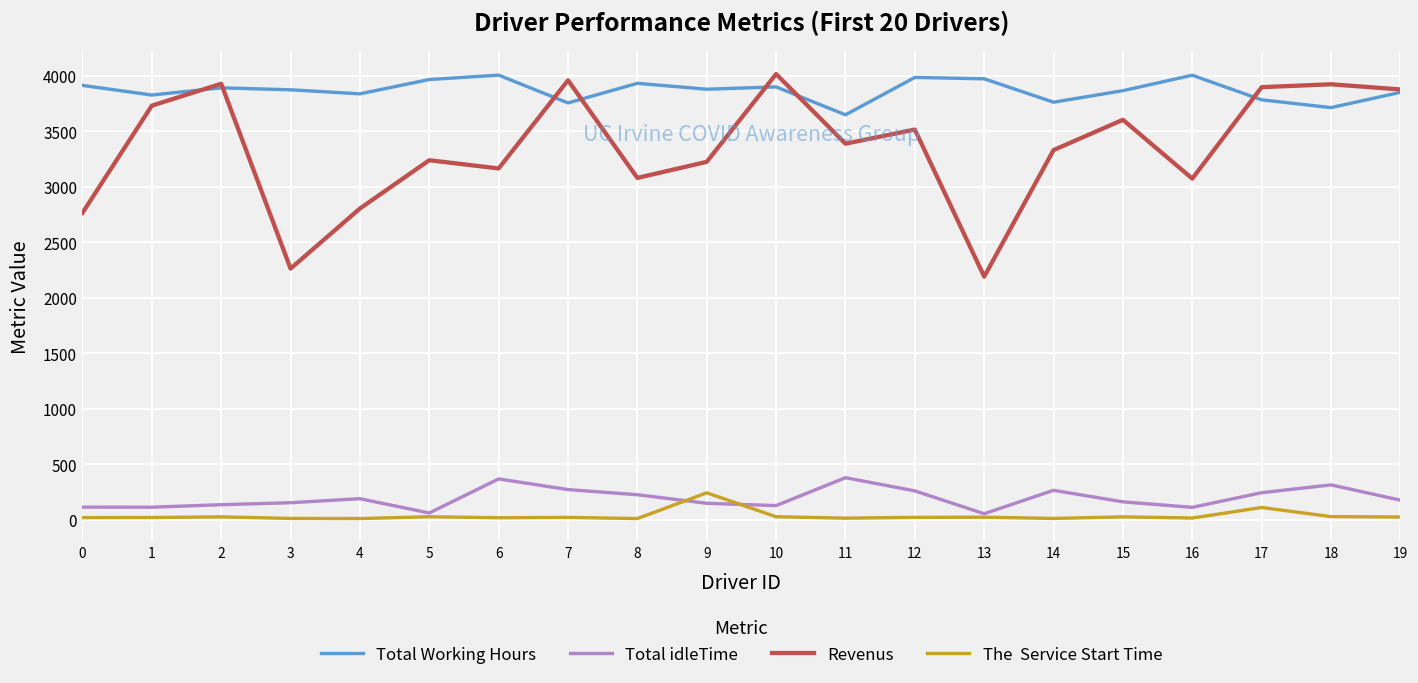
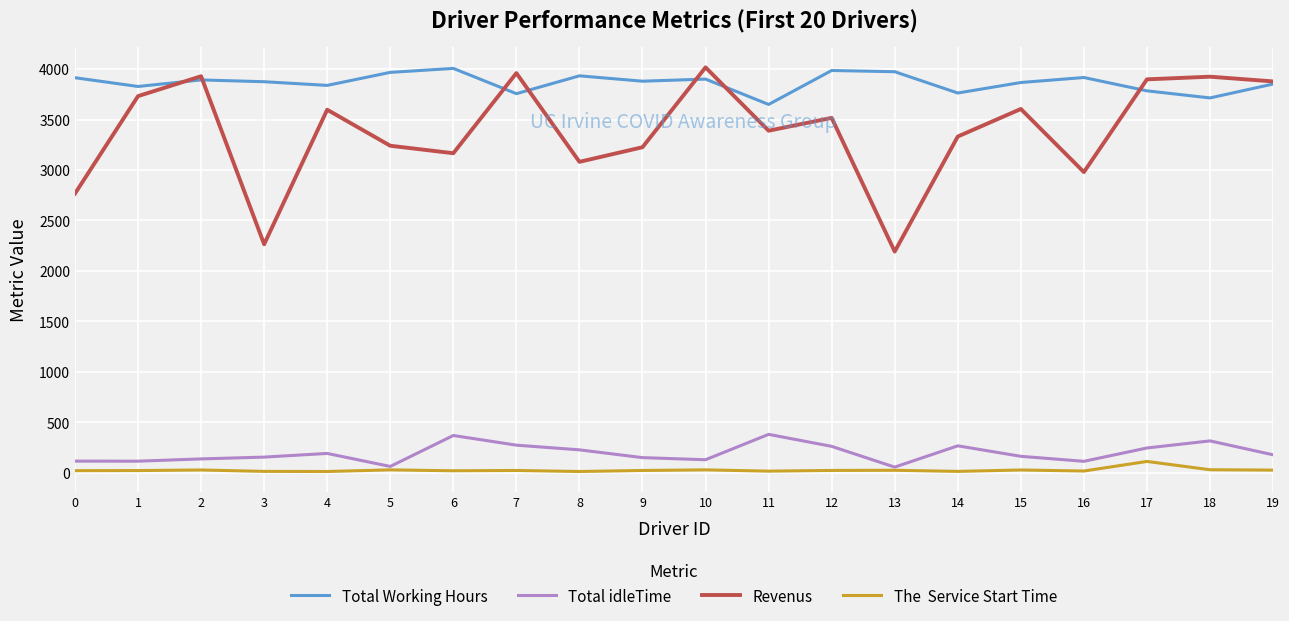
  {
    "Total Working Hours": {
      "0": 3910,
      "1": 3830,
      "2": 3890,
      "3": 3870,
      "4": 3840,
      "5": 3970,
      "6": 4010,
      "7": 3760,
      "8": 3930,
      "9": 3880,
      "10": 3900,
      "11": 3650,
      "12": 3990,
      "13": 3970,
      "14": 3760,
      "15": 3870,
-     "16": 4010,
+     "16": 3920,
      "17": 3780,
      "18": 3710,
      "19": 3850
    },
    "Total idleTime": {
      "0": 120,
      "1": 110,
      "2": 140,
      "3": 160,
      "4": 190,
      "5": 60,
      "6": 370,
      "7": 270,
      "8": 230,
      "9": 150,
      "10": 130,
      "11": 380,
      "12": 260,
      "13": 60,
      "14": 270,
      "15": 160,
      "16": 110,
      "17": 250,
      "18": 320,
      "19": 180
    },
    "Revenus": {
      "0": 2770,
      "1": 3730,
      "2": 3930,
      "3": 2260,
-     "4": 2810,
+     "4": 3600,
      "5": 3240,
      "6": 3170,
      "7": 3960,
      "8": 3080,
      "9": 3230,
      "10": 4020,
      "11": 3390,
      "12": 3520,
      "13": 2190,
      "14": 3330,
      "15": 3600,
-     "16": 3070,
+     "16": 2980,
      "17": 3900,
      "18": 3920,
      "19": 3880
    },
    "The Service Start Time": {
      "0": 20,
      "1": 20,
      "2": 30,
      "3": 10,
      "4": 10,
      "5": 30,
      "6": 20,
      "7": 20,
      "8": 10,
-     "9": 240,
+     "9": 20,
      "10": 30,
      "11": 20,
      "12": 20,
      "13": 20,
      "14": 10,
      "15": 30,
      "16": 20,
      "17": 110,
      "18": 30,
      "19": 30
    }
  }
